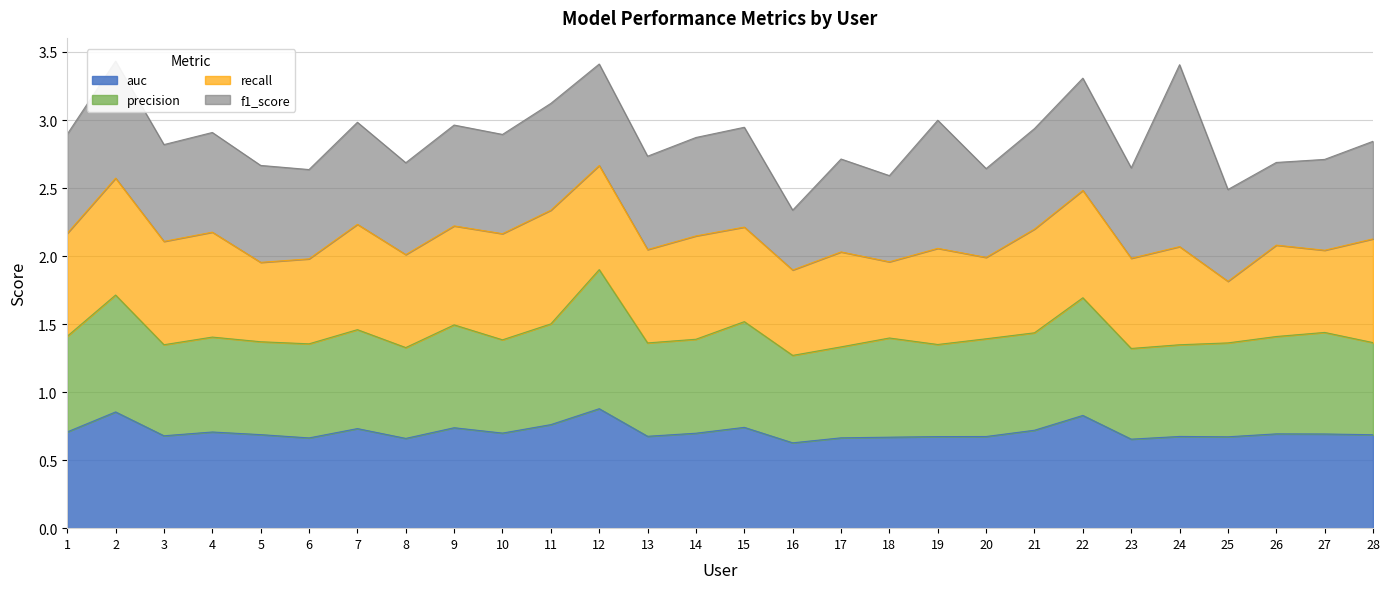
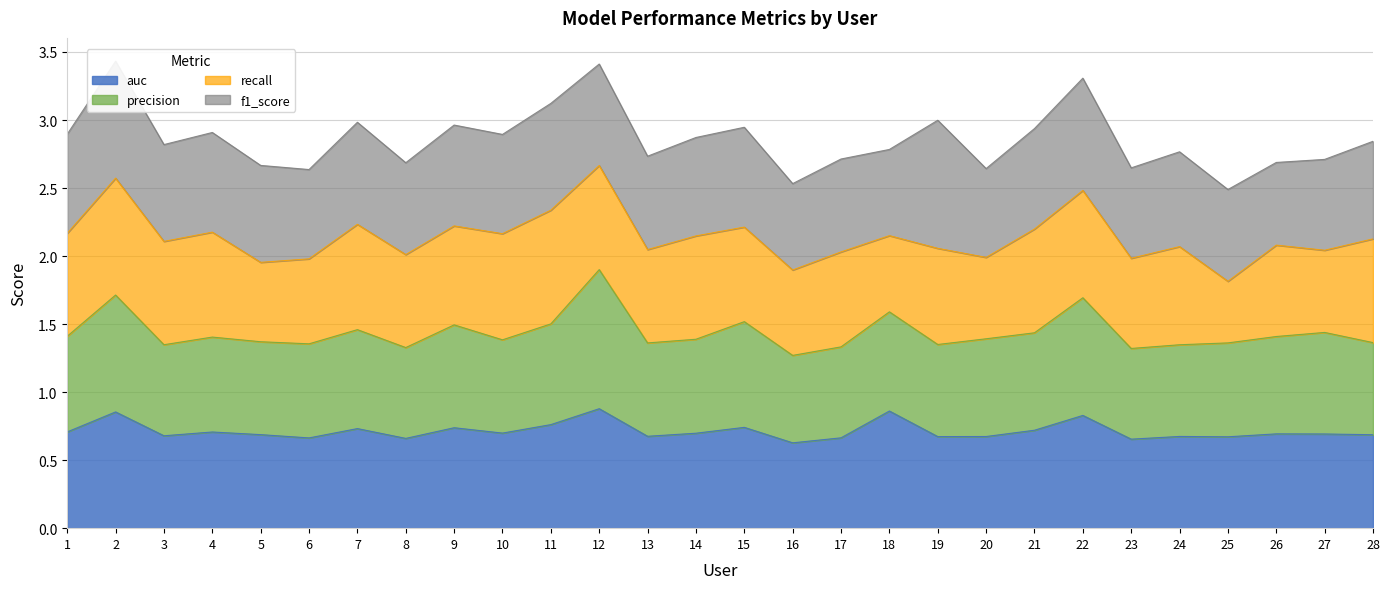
  {
    "auc": {
      "1": 0.71,
      "2": 0.85,
      "3": 0.68,
      "4": 0.71,
      "5": 0.69,
      "6": 0.66,
      "7": 0.73,
      "8": 0.66,
      "9": 0.74,
      "10": 0.70,
      "11": 0.76,
      "12": 0.88,
      "13": 0.68,
      "14": 0.70,
      "15": 0.74,
      "16": 0.63,
      "17": 0.66,
-     "18": 0.67,
+     "18": 0.86,
      "19": 0.67,
      "20": 0.67,
      "21": 0.72,
      "22": 0.83,
      "23": 0.65,
      "24": 0.67,
      "25": 0.67,
      "26": 0.69,
      "27": 0.69,
      "28": 0.69
    },
    "precision": {
      "1": 0.70,
      "2": 0.86,
      "3": 0.67,
      "4": 0.70,
      "5": 0.68,
      "6": 0.69,
      "7": 0.73,
      "8": 0.67,
      "9": 0.76,
      "10": 0.69,
      "11": 0.74,
      "12": 1.02,
      "13": 0.69,
      "14": 0.69,
      "15": 0.78,
      "16": 0.64,
      "17": 0.67,
      "18": 0.73,
      "19": 0.68,
      "20": 0.72,
      "21": 0.72,
      "22": 0.86,
      "23": 0.67,
      "24": 0.67,
      "25": 0.69,
      "26": 0.72,
      "27": 0.75,
      "28": 0.68
    },
    "recall": {
      "1": 0.76,
      "2": 0.86,
      "3": 0.76,
      "4": 0.77,
      "5": 0.58,
      "6": 0.62,
      "7": 0.77,
      "8": 0.68,
      "9": 0.73,
      "10": 0.78,
      "11": 0.84,
      "12": 0.77,
      "13": 0.69,
      "14": 0.76,
      "15": 0.70,
      "16": 0.63,
      "17": 0.70,
      "18": 0.56,
      "19": 0.71,
      "20": 0.60,
      "21": 0.76,
      "22": 0.79,
      "23": 0.66,
      "24": 0.72,
      "25": 0.45,
      "26": 0.67,
      "27": 0.60,
      "28": 0.76
    },
    "f1_score": {
      "1": 0.73,
      "3": 0.71,
      "4": 0.73,
      "5": 0.71,
      "6": 0.66,
      "7": 0.75,
      "8": 0.68,
      "9": 0.74,
      "10": 0.73,
      "11": 0.79,
      "12": 0.75,
      "13": 0.69,
      "14": 0.72,
      "15": 0.73,
-     "16": 0.44,
+     "16": 0.64,
      "17": 0.68,
      "18": 0.63,
      "19": 0.94,
      "20": 0.65,
      "21": 0.74,
      "22": 0.83,
      "23": 0.66,
-     "24": 1.34,
+     "24": 0.70,
      "25": 0.67,
      "26": 0.61,
      "27": 0.67,
      "28": 0.72
    }
  }
